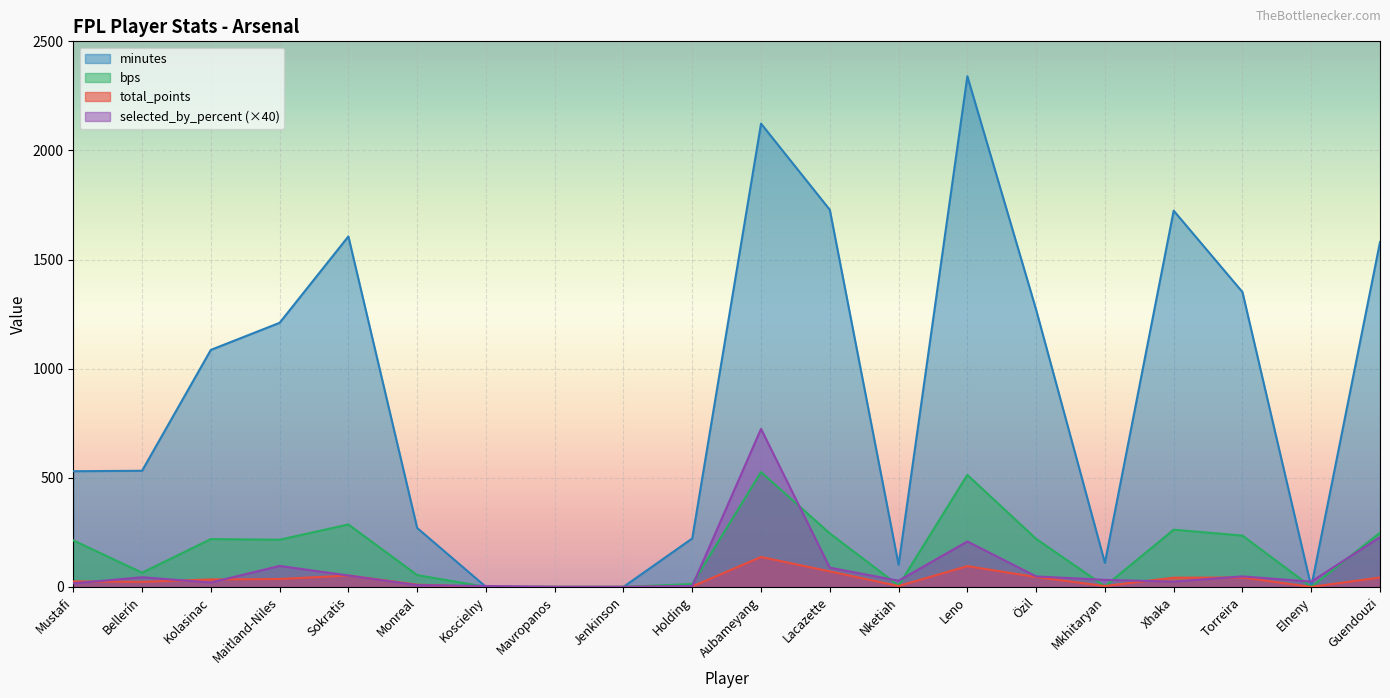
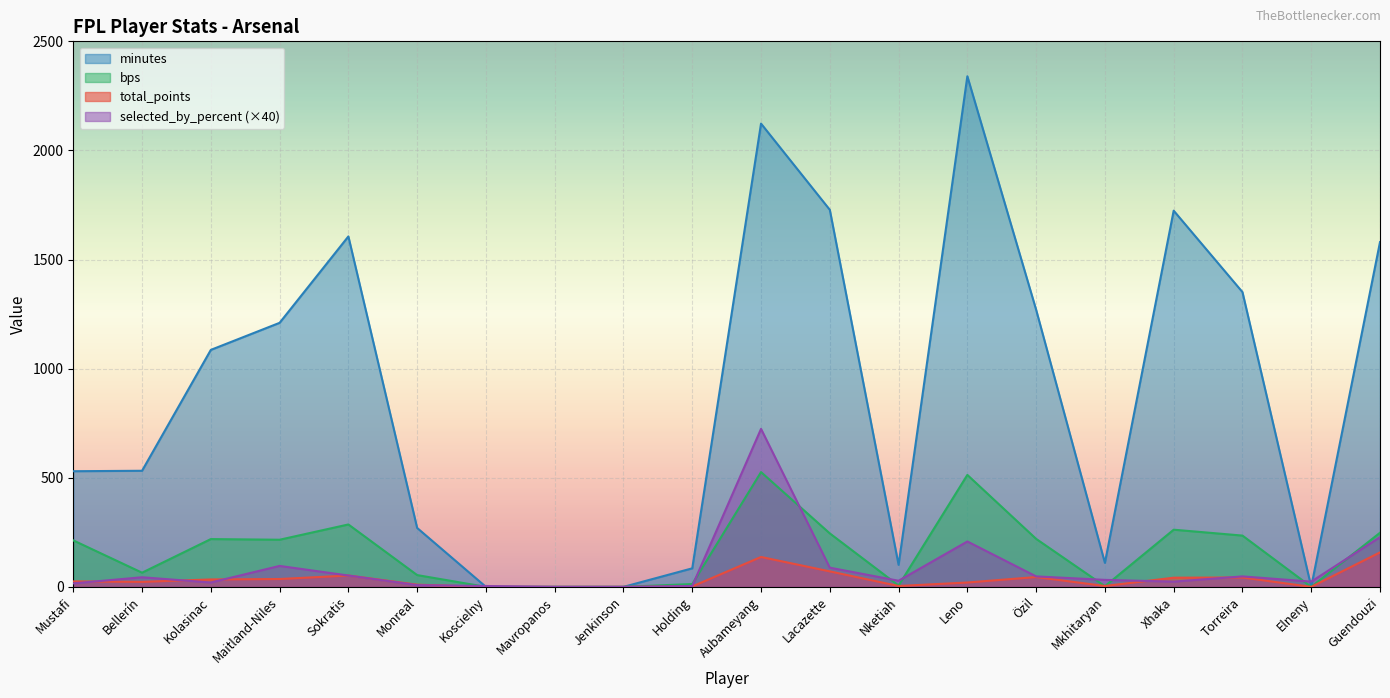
  {
    "minutes": {
      "Mustafi": 530,
      "Bellerín": 530,
      "Kolasinac": 1090,
      "Maitland-Niles": 1210,
      "Sokratis": 1610,
      "Monreal": 270,
-     "Holding": 220,
+     "Holding": 90,
      "Aubameyang": 2120,
      "Lacazette": 1730,
      "Nketiah": 100,
      "Leno": 2340,
      "Özil": 1270,
      "Mkhitaryan": 110,
      "Xhaka": 1720,
      "Torreira": 1350,
      "Guendouzi": 1580
    },
    "bps": {
      "Mustafi": 210,
      "Bellerín": 70,
      "Kolasinac": 220,
      "Maitland-Niles": 220,
      "Sokratis": 290,
      "Monreal": 50,
      "Aubameyang": 530,
      "Lacazette": 250,
      "Leno": 510,
      "Özil": 220,
      "Xhaka": 260,
      "Torreira": 240,
      "Guendouzi": 250
    },
    "total_points": {
      "Bellerín": 20,
      "Kolasinac": 30,
      "Maitland-Niles": 40,
      "Aubameyang": 140,
      "Lacazette": 70,
-     "Leno": 100,
+     "Leno": 20,
      "Xhaka": 40,
-     "Guendouzi": 40
+     "Guendouzi": 160
    },
    "selected_by_percent (×40)": {
      "Bellerín": 40,
      "Kolasinac": 20,
      "Maitland-Niles": 100,
      "Aubameyang": 720,
      "Lacazette": 90,
      "Nketiah": 30,
      "Leno": 210,
      "Mkhitaryan": 30,
      "Xhaka": 20,
      "Elneny": 20,
      "Guendouzi": 230
    }
  }
